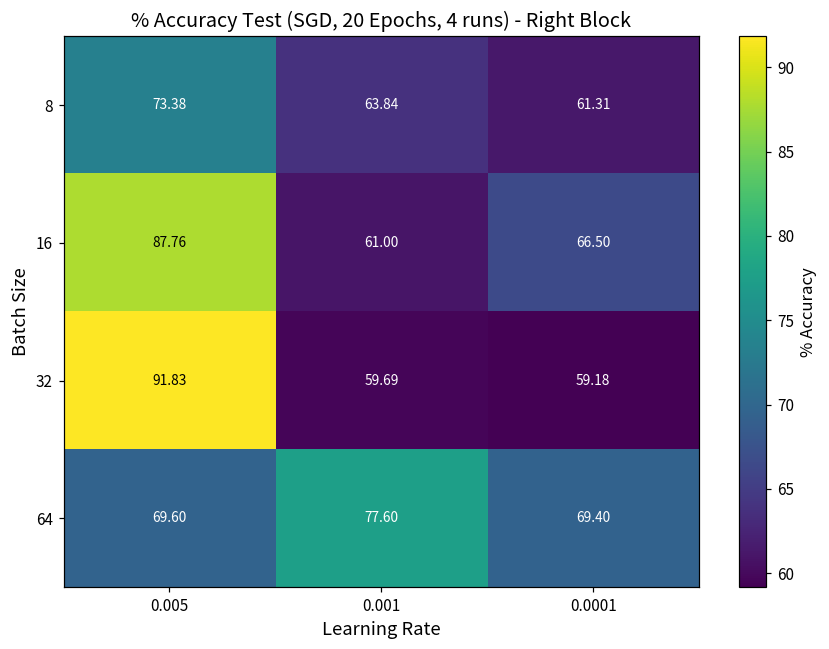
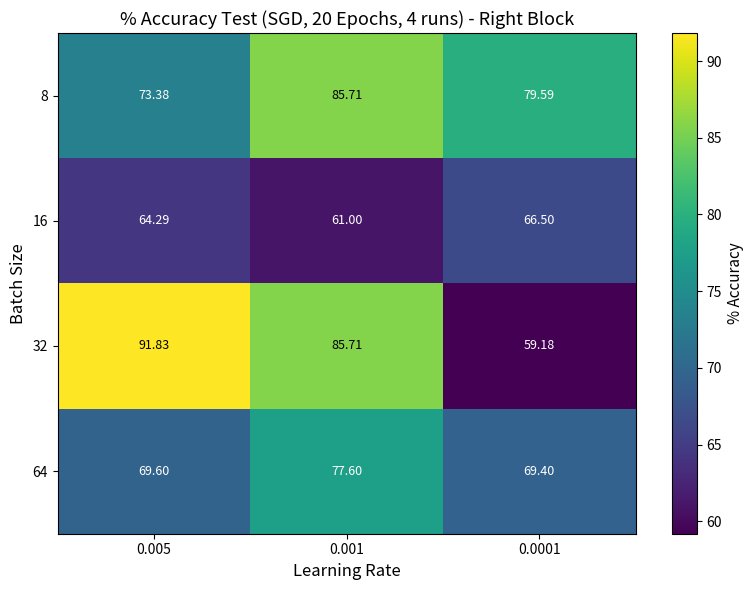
  {
    "8": {
      "0.005": 73.38,
-     "0.001": 63.84,
-     "0.0001": 61.31
+     "0.001": 85.71,
+     "0.0001": 79.59
    },
    "16": {
-     "0.005": 87.76,
+     "0.005": 64.29,
      "0.001": 61.00,
      "0.0001": 66.50
    },
    "32": {
      "0.005": 91.83,
-     "0.001": 59.69,
+     "0.001": 85.71,
      "0.0001": 59.18
    },
    "64": {
      "0.005": 69.60,
      "0.001": 77.60,
      "0.0001": 69.40
    }
  }
